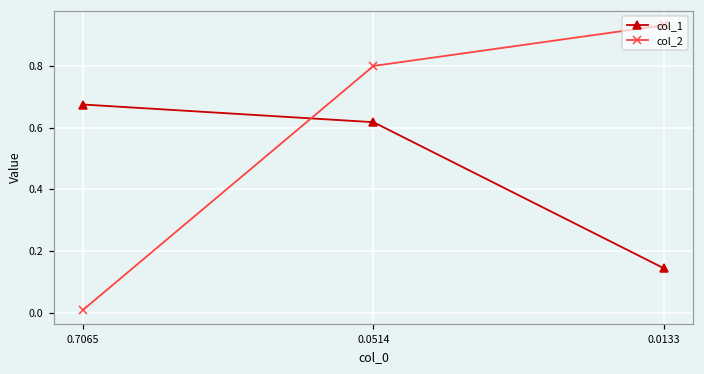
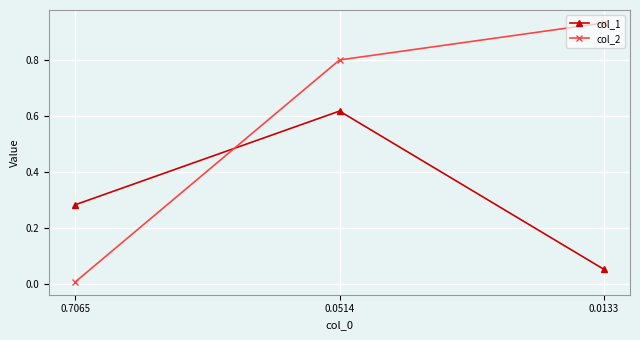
  {
    "col_1": {
-     "0.7065": 0.68,
+     "0.7065": 0.28,
      "0.0514": 0.62,
-     "0.0133": 0.14
+     "0.0133": 0.05
    },
    "col_2": {
      "0.7065": 0.01,
      "0.0514": 0.80
    }
  }
